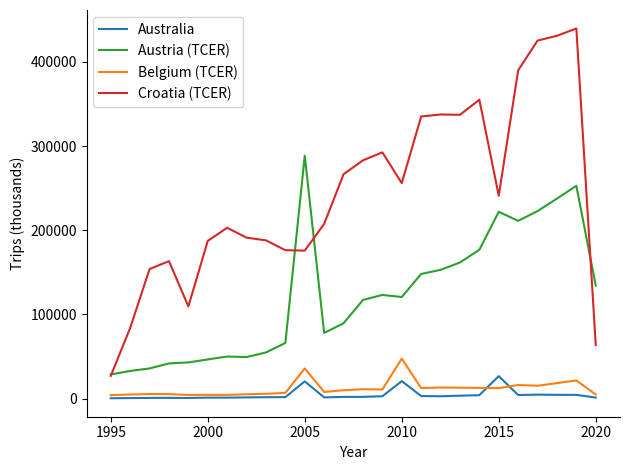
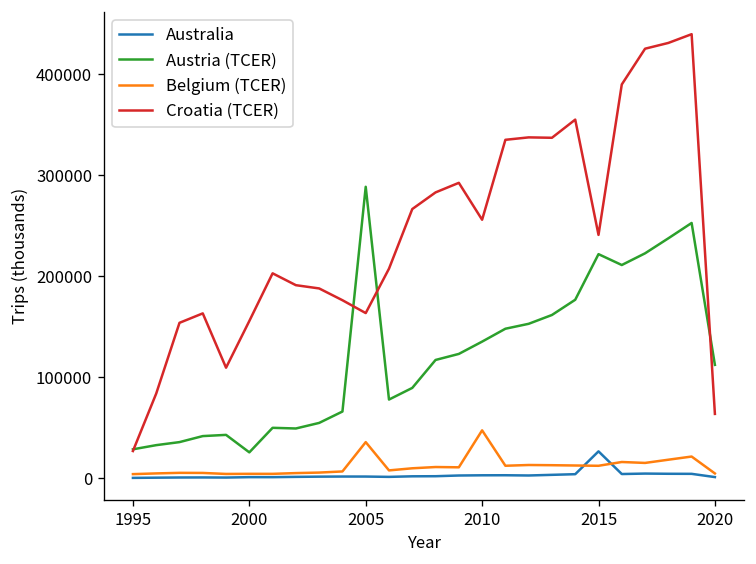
  {
    "Australia": {
      "1995": 0,
      "2000": 0,
-     "2005": 20000,
-     "2010": 20000,
+     "2005": 0,
+     "2010": 0,
      "2015": 30000,
      "2020": 0
    },
    "Austria (TCER)": {
-     "2000": 50000,
+     "2000": 30000,
      "2005": 290000,
-     "2010": 120000,
+     "2010": 140000,
      "2015": 220000,
-     "2020": 130000
+     "2020": 110000
    },
    "Belgium (TCER)": {
      "1995": 0,
      "2000": 0,
      "2005": 40000,
      "2010": 50000,
      "2015": 10000,
      "2020": 0
    },
    "Croatia (TCER)": {
-     "2000": 190000,
-     "2005": 180000,
+     "2000": 160000,
+     "2005": 160000,
      "2010": 260000,
      "2015": 240000,
      "2020": 60000
    }
  }
